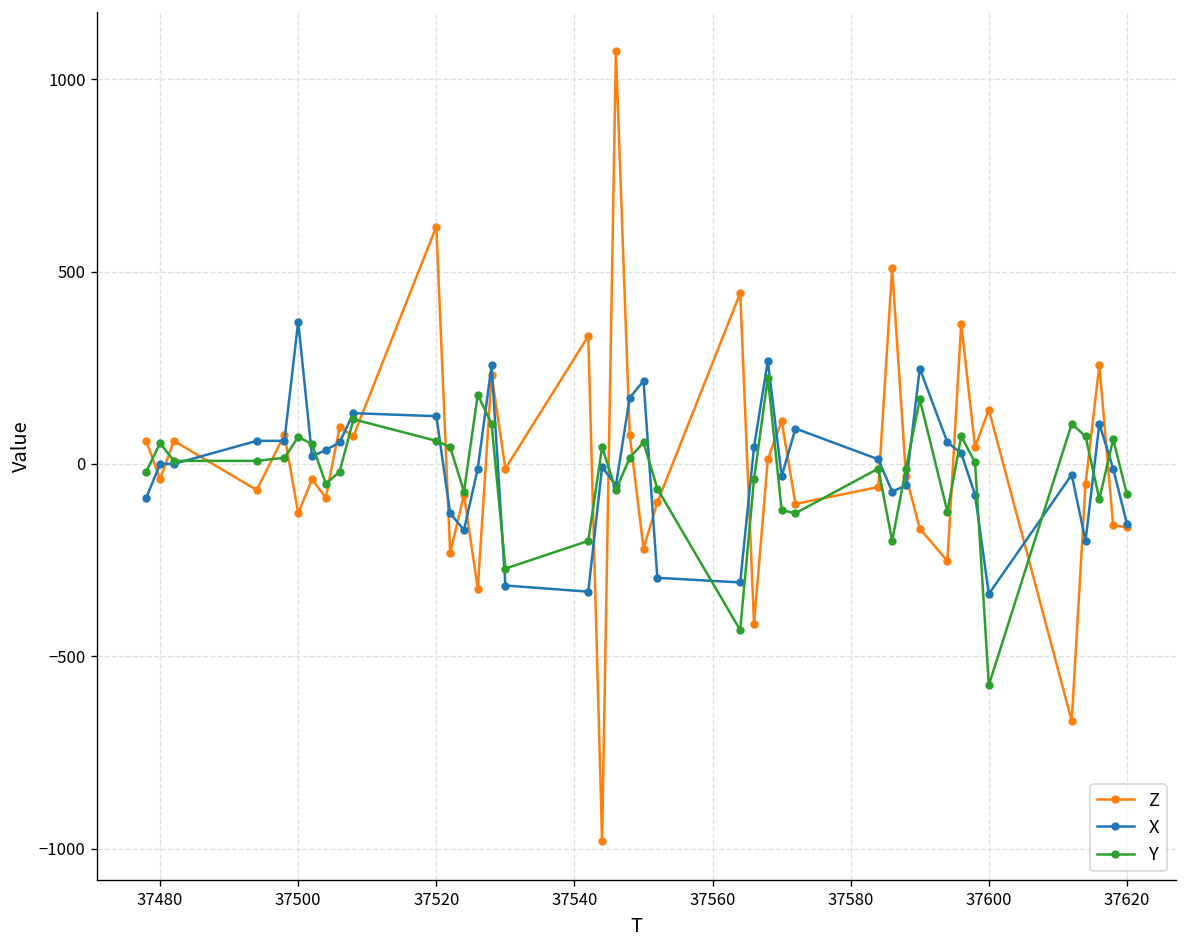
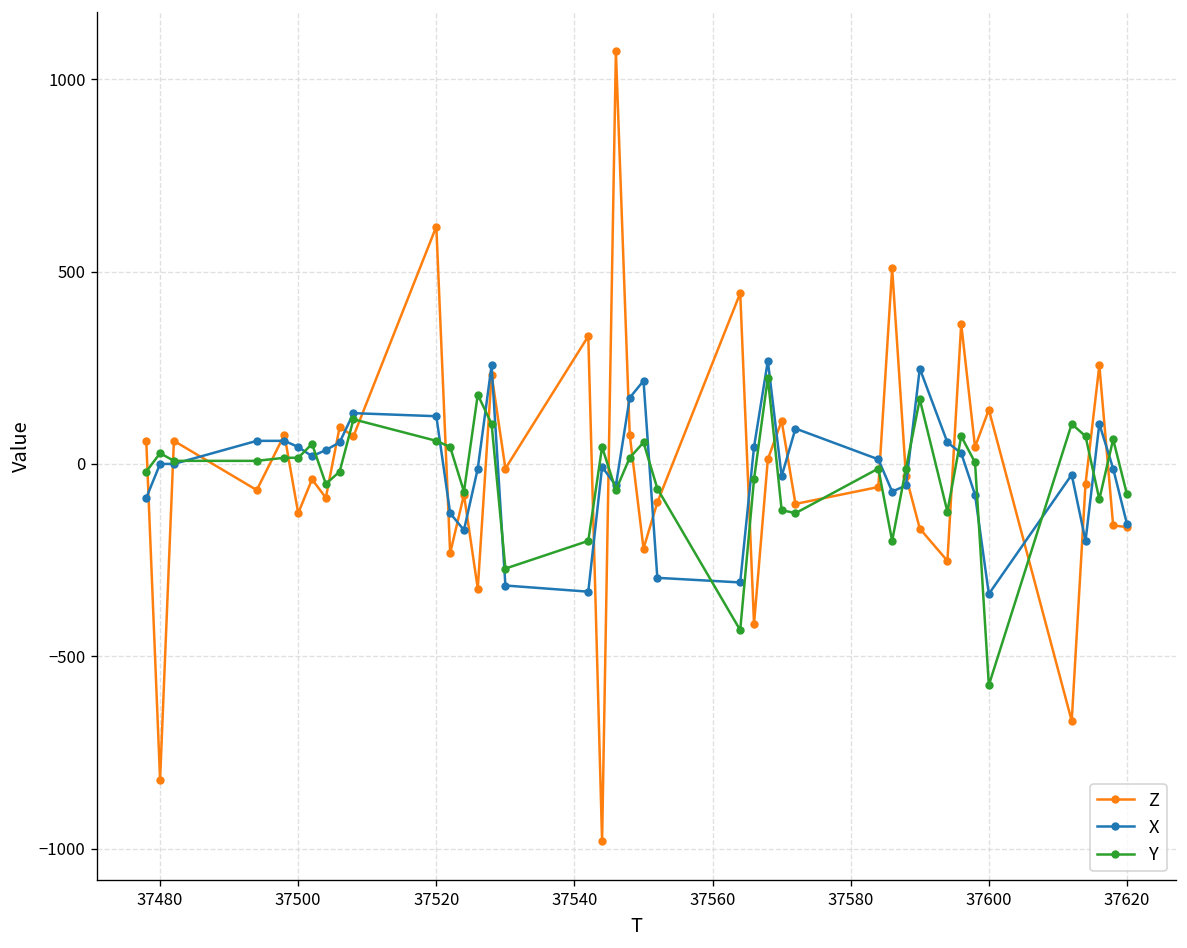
  {
    "Z": {
-     "37480": -40,
+     "37480": -820,
      "37500": -130,
      "37520": 620,
      "37600": 140,
      "37620": -160
    },
    "X": {
      "37480": 0,
-     "37500": 370,
+     "37500": 40,
      "37520": 120,
      "37600": -340,
      "37620": -160
    },
    "Y": {
-     "37480": 50,
-     "37500": 70,
+     "37480": 30,
+     "37500": 20,
      "37520": 60,
      "37600": -580,
      "37620": -80
    }
  }
